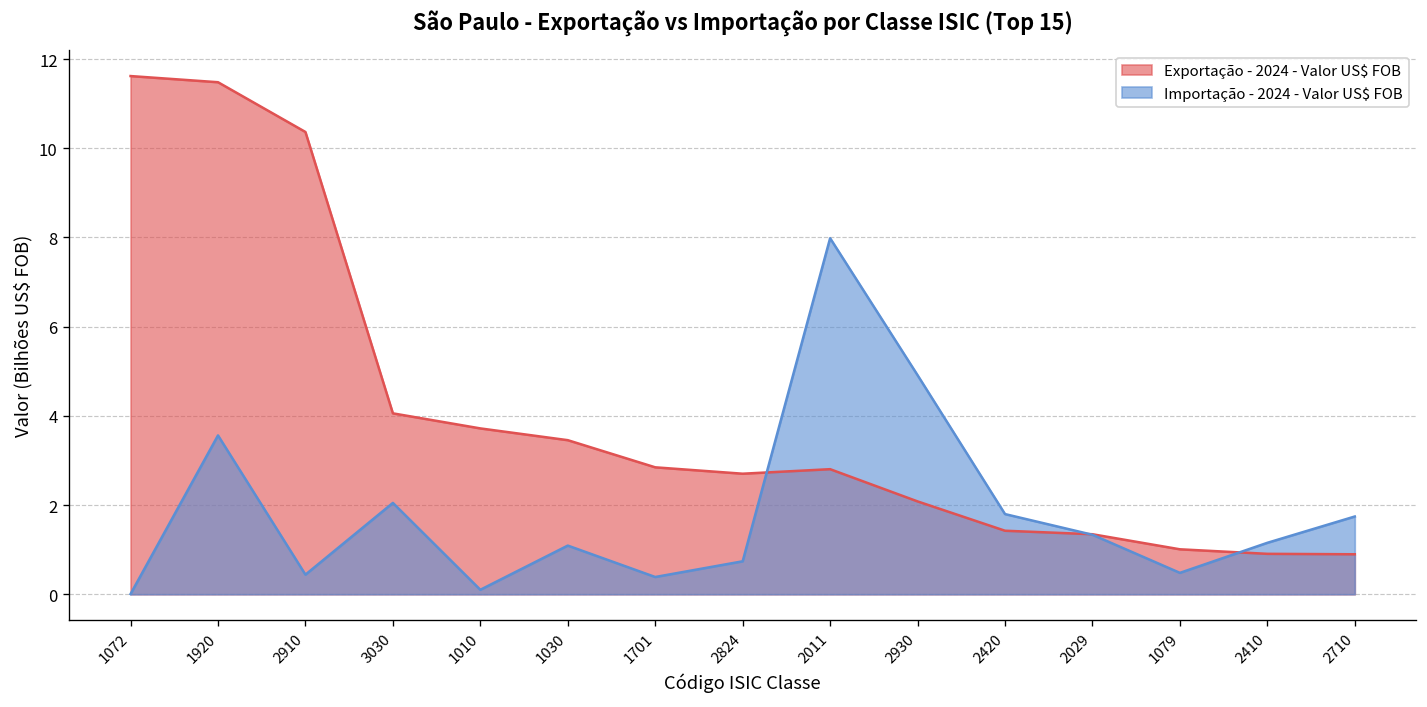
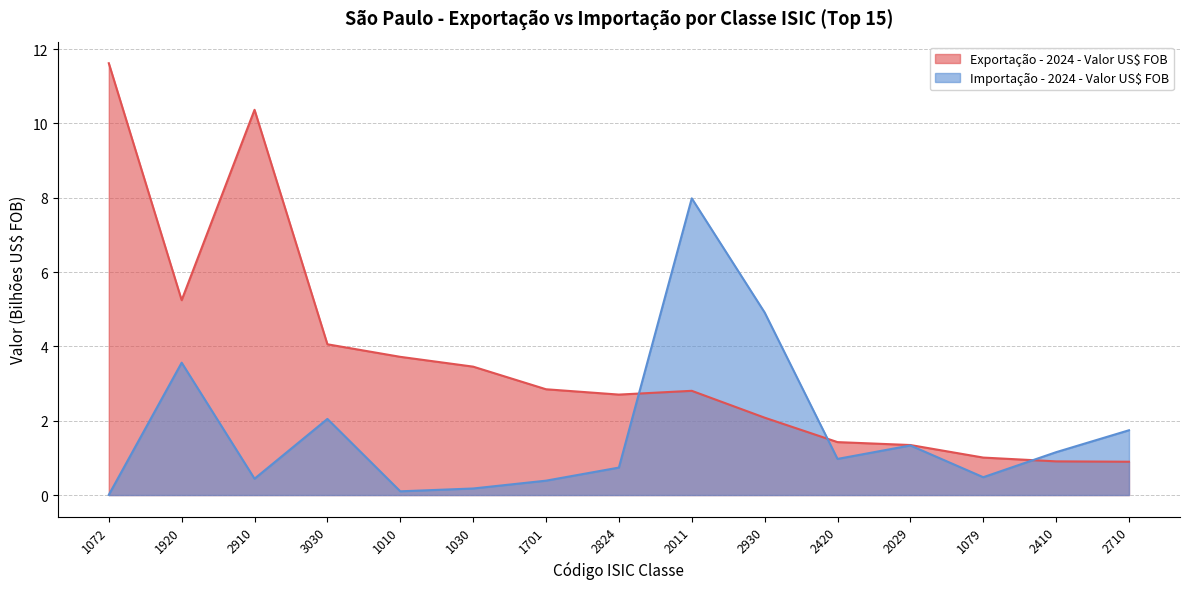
  {
    "Exportação - 2024 - Valor US$ FOB": {
      "1072": 11.6,
-     "1920": 11.5,
+     "1920": 5.2,
      "2910": 10.4,
      "3030": 4.1,
      "1010": 3.7,
      "1030": 3.5,
      "1701": 2.8,
      "2824": 2.7,
      "2011": 2.8,
      "2930": 2.1,
      "2420": 1.4,
      "1079": 1.0,
      "2410": 0.9,
      "2710": 0.9
    },
    "Importação - 2024 - Valor US$ FOB": {
      "1072": 0.0,
      "1920": 3.6,
      "2910": 0.4,
      "3030": 2.0,
      "1010": 0.1,
-     "1030": 1.1,
+     "1030": 0.2,
      "1701": 0.4,
      "2824": 0.7,
      "2011": 8.0,
      "2930": 4.9,
-     "2420": 1.8,
+     "2420": 1.0,
      "1079": 0.5,
      "2410": 1.2,
      "2710": 1.7
    }
  }
